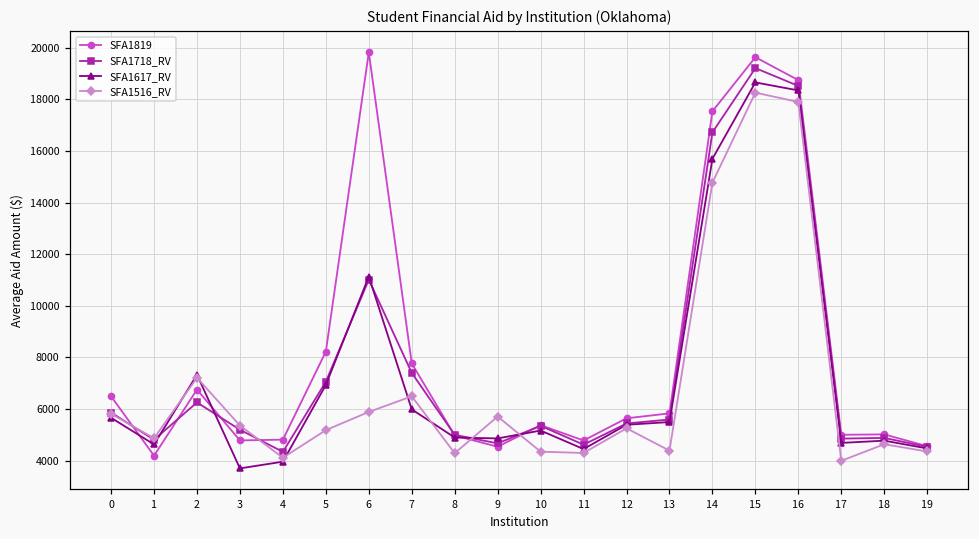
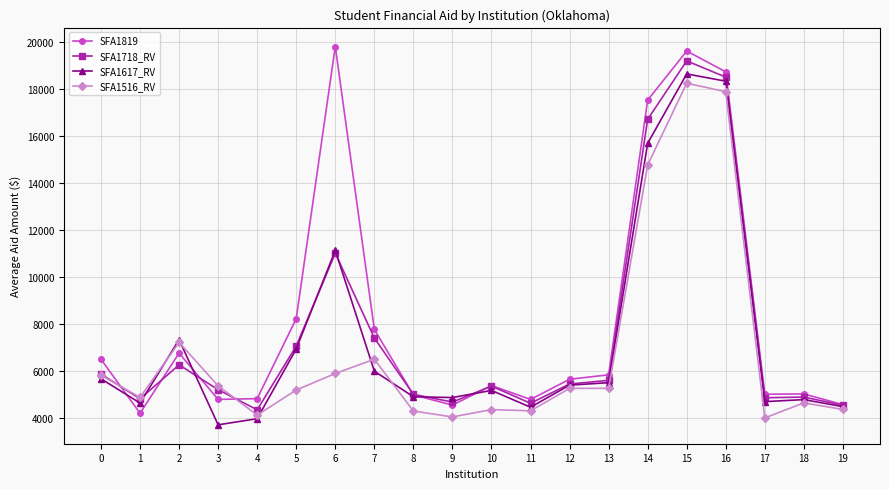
  {
    "SFA1516_RV": {
      "2": 7200,
      "3": 5400,
      "4": 4100,
      "5": 5200,
      "6": 5900,
      "7": 6500,
      "8": 4300,
-     "9": 5700,
+     "9": 4000,
      "10": 4300,
      "11": 4300,
      "12": 5300,
-     "13": 4400,
+     "13": 5300,
      "14": 14800,
      "15": 18300,
      "16": 17900,
      "17": 4000,
      "18": 4600,
      "19": 4400
    }
  }
